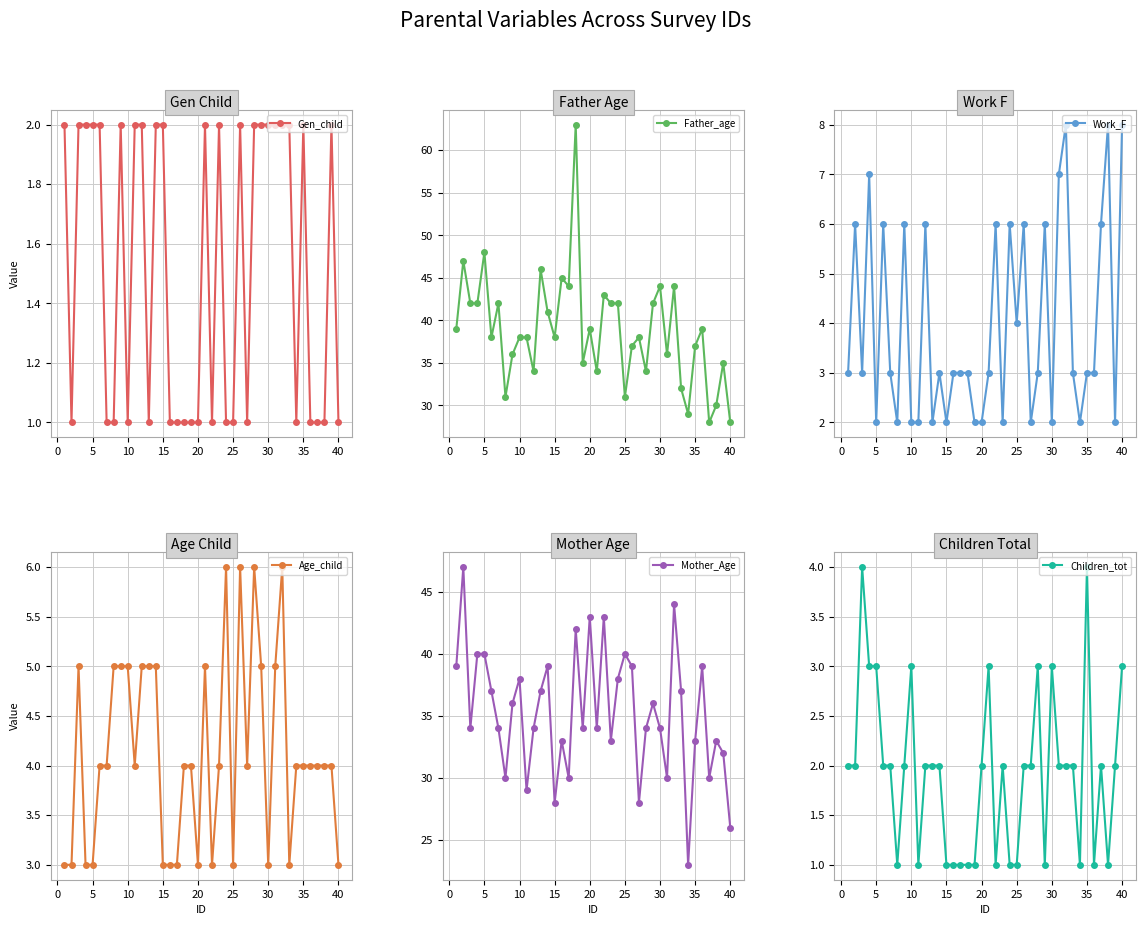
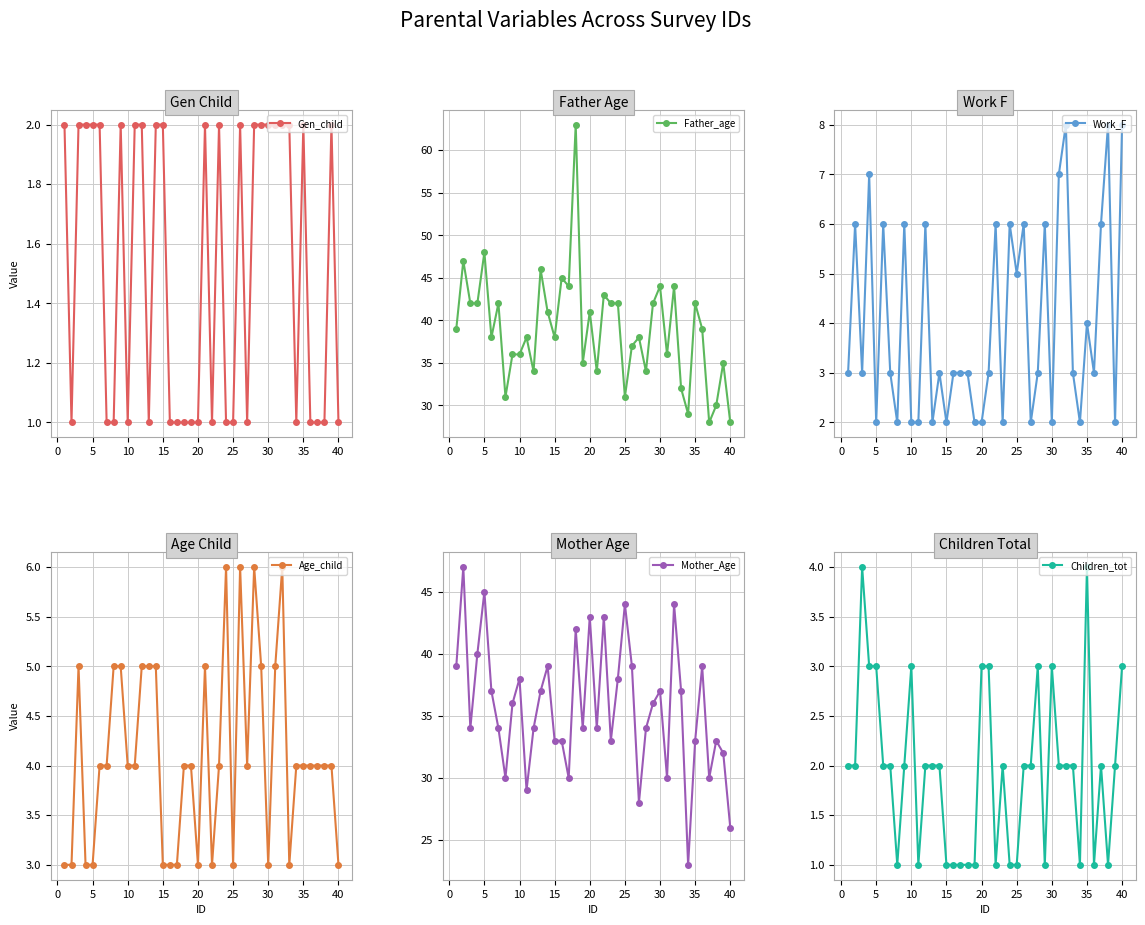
  {
    "Gen Child": {
      "5": 2.00,
      "10": 1.00,
      "15": 2.00,
      "20": 1.00,
      "25": 1.00,
      "40": 1.00
    },
    "Father Age": {
      "5": 48,
-     "10": 38,
+     "10": 36,
      "15": 38,
-     "20": 39,
+     "20": 41,
      "25": 31,
      "30": 44,
-     "35": 37,
+     "35": 42,
      "40": 28
    },
    "Work F": {
      "5": 2,
      "10": 2,
      "15": 2,
      "20": 2,
-     "25": 4,
+     "25": 5,
      "30": 2,
-     "35": 3
+     "35": 4
    },
    "Age Child": {
      "5": 3,
-     "10": 5,
+     "10": 4,
      "15": 3,
      "20": 3,
      "25": 3,
      "30": 3,
      "35": 4,
      "40": 3
    },
    "Mother Age": {
-     "5": 40,
+     "5": 45,
      "10": 38,
-     "15": 28,
+     "15": 33,
      "20": 43,
-     "25": 40,
-     "30": 34,
+     "25": 44,
+     "30": 37,
      "35": 33,
      "40": 26
    },
    "Children Total": {
      "5": 3,
      "10": 3,
      "15": 1,
-     "20": 2,
+     "20": 3,
      "25": 1,
      "30": 3,
      "40": 3
    }
  }
